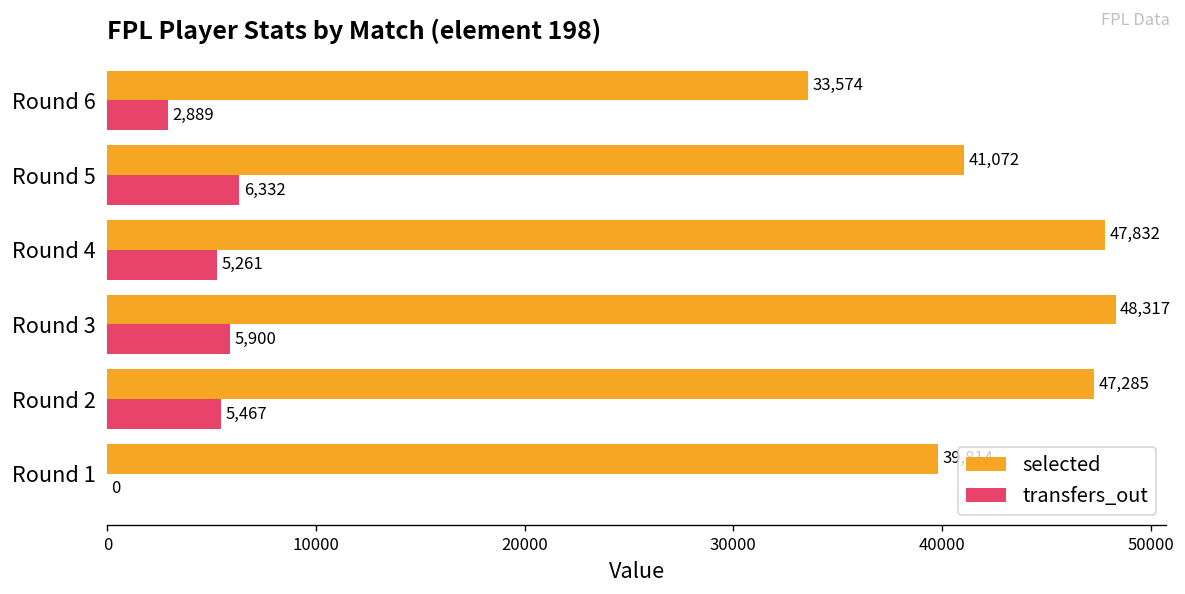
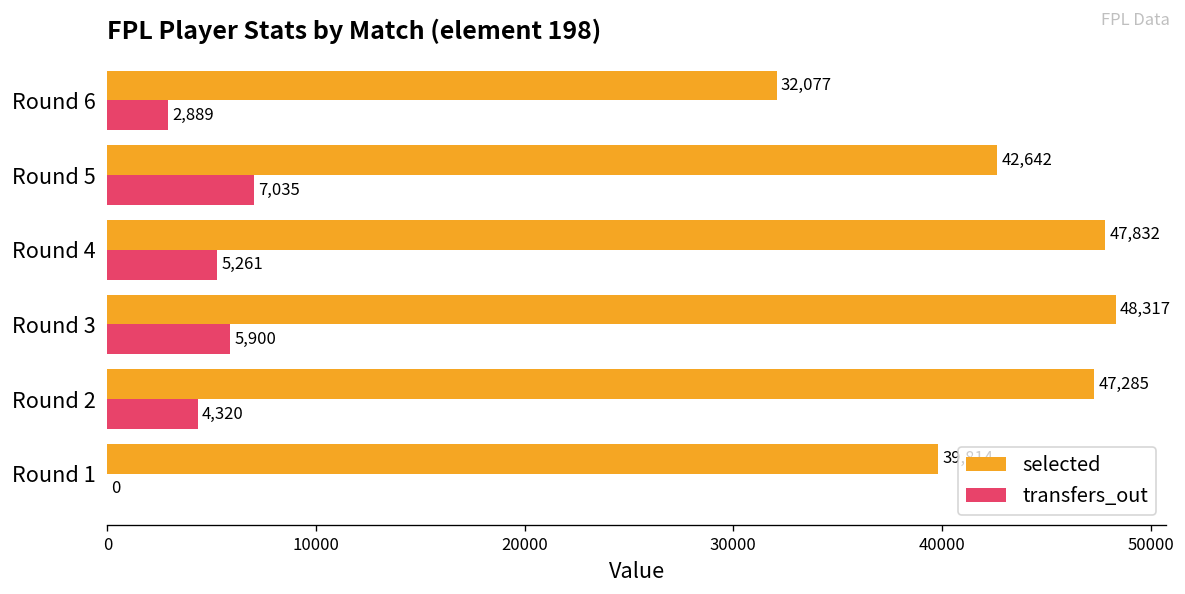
  {
    "selected": {
-     "Round 6": "33,574",
-     "Round 5": "41,072",
+     "Round 6": "32,077",
+     "Round 5": "42,642",
      "Round 4": "47,832",
      "Round 3": "48,317",
      "Round 2": "47,285"
    },
    "transfers_out": {
      "Round 6": "2,889",
-     "Round 5": "6,332",
+     "Round 5": "7,035",
      "Round 4": "5,261",
      "Round 3": "5,900",
-     "Round 2": "5,467",
+     "Round 2": "4,320",
      "Round 1": "0"
    }
  }
